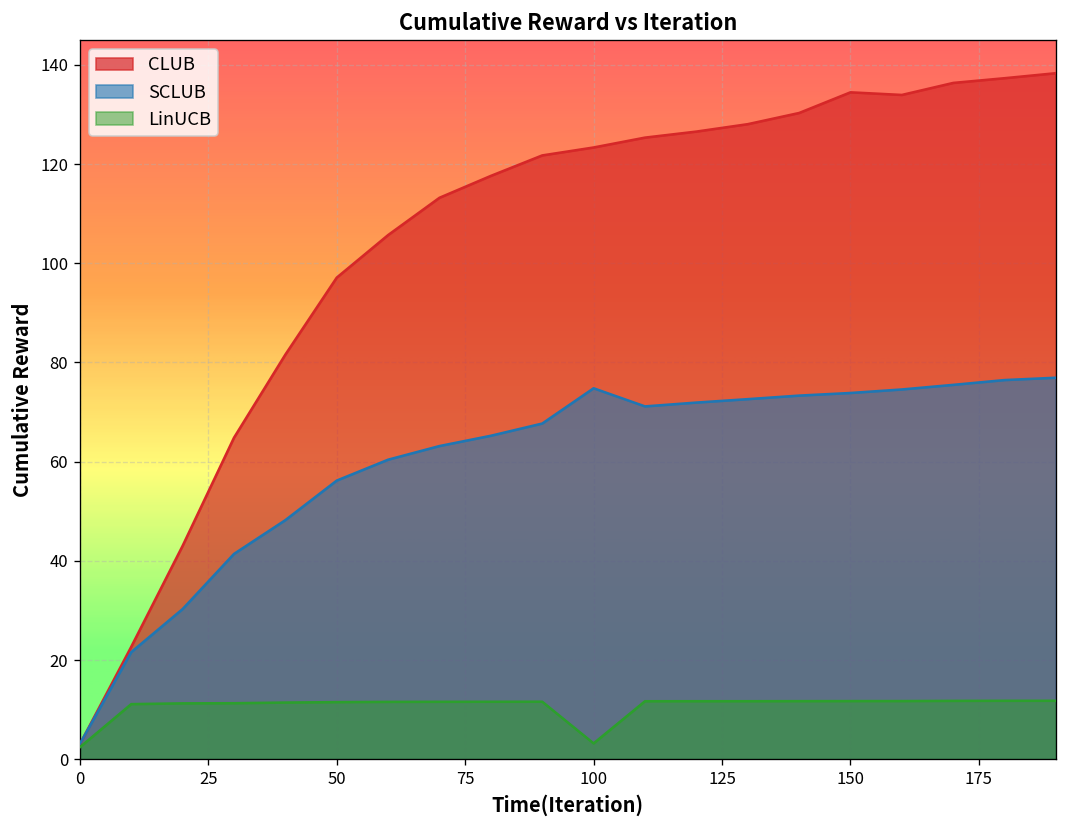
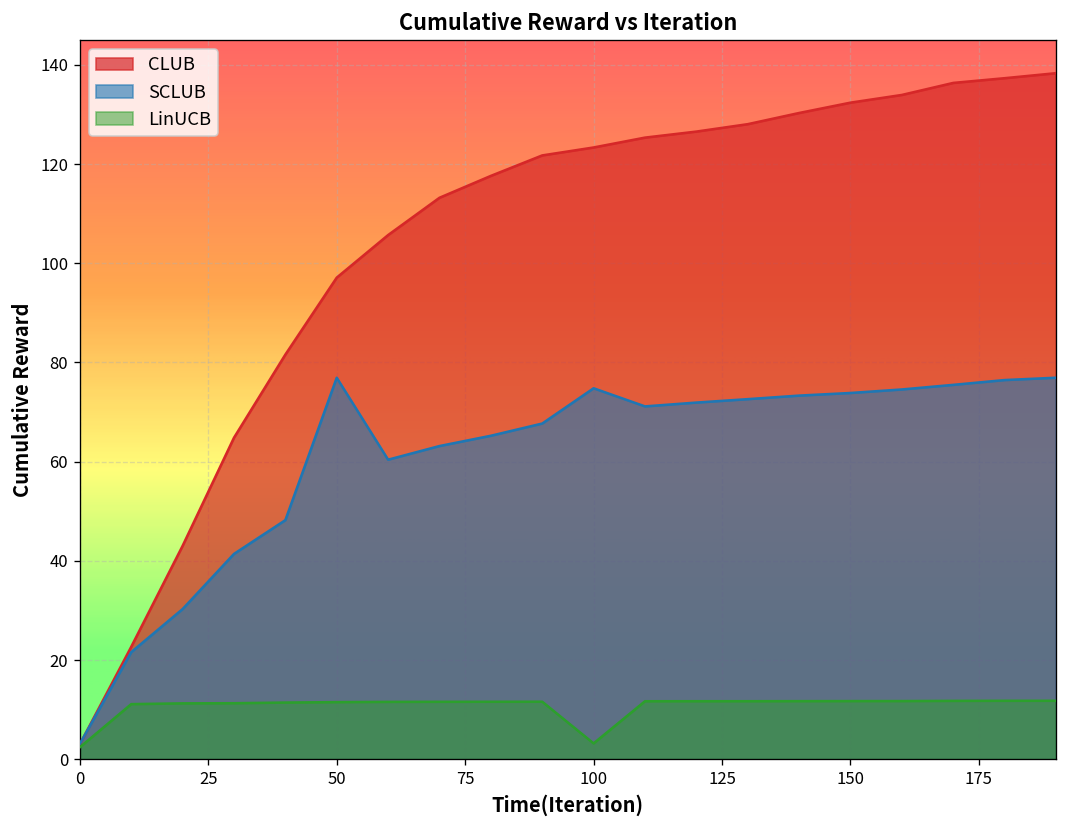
  {
    "CLUB": {
      "50": 97,
      "100": 123,
-     "150": 134
+     "150": 132
    },
    "SCLUB": {
-     "50": 56,
+     "50": 77,
      "100": 75,
      "150": 74
    },
    "LinUCB": {
      "50": 12,
      "100": 3,
      "150": 12
    }
  }
